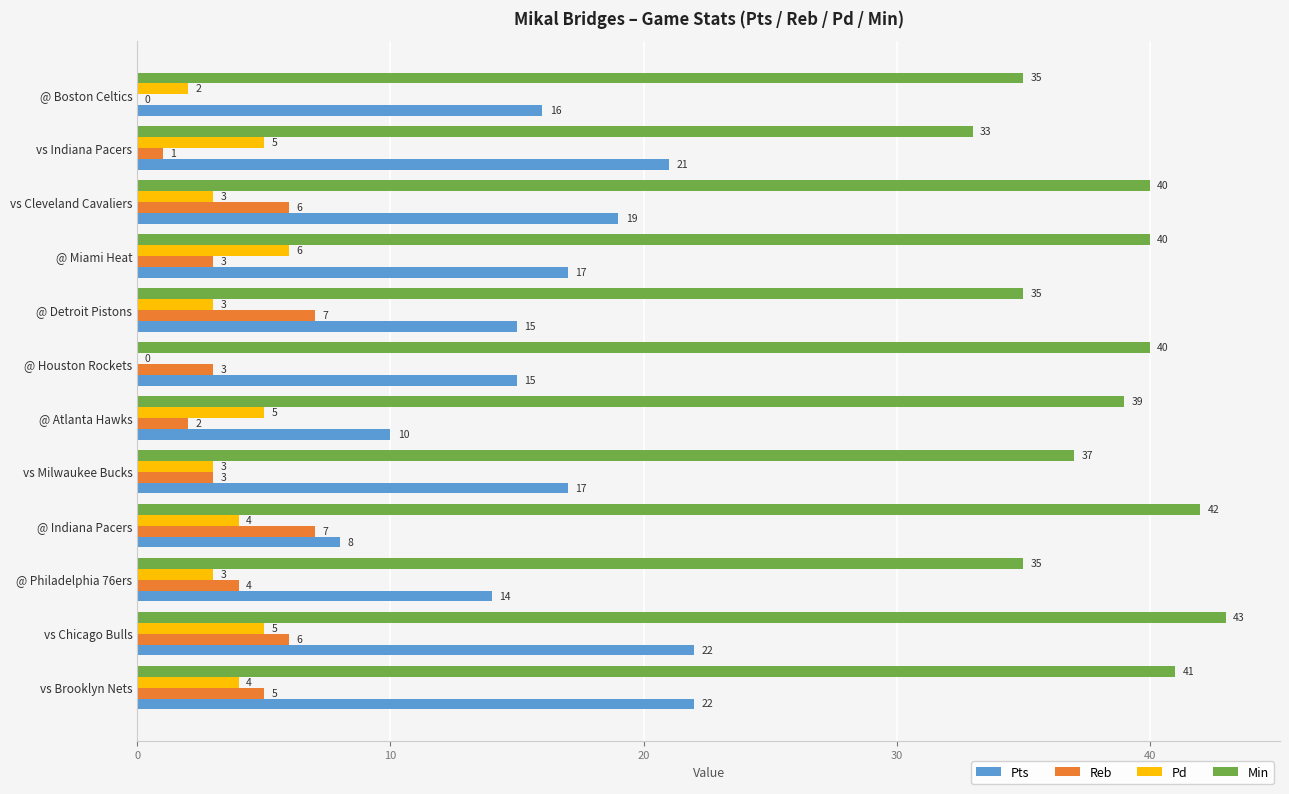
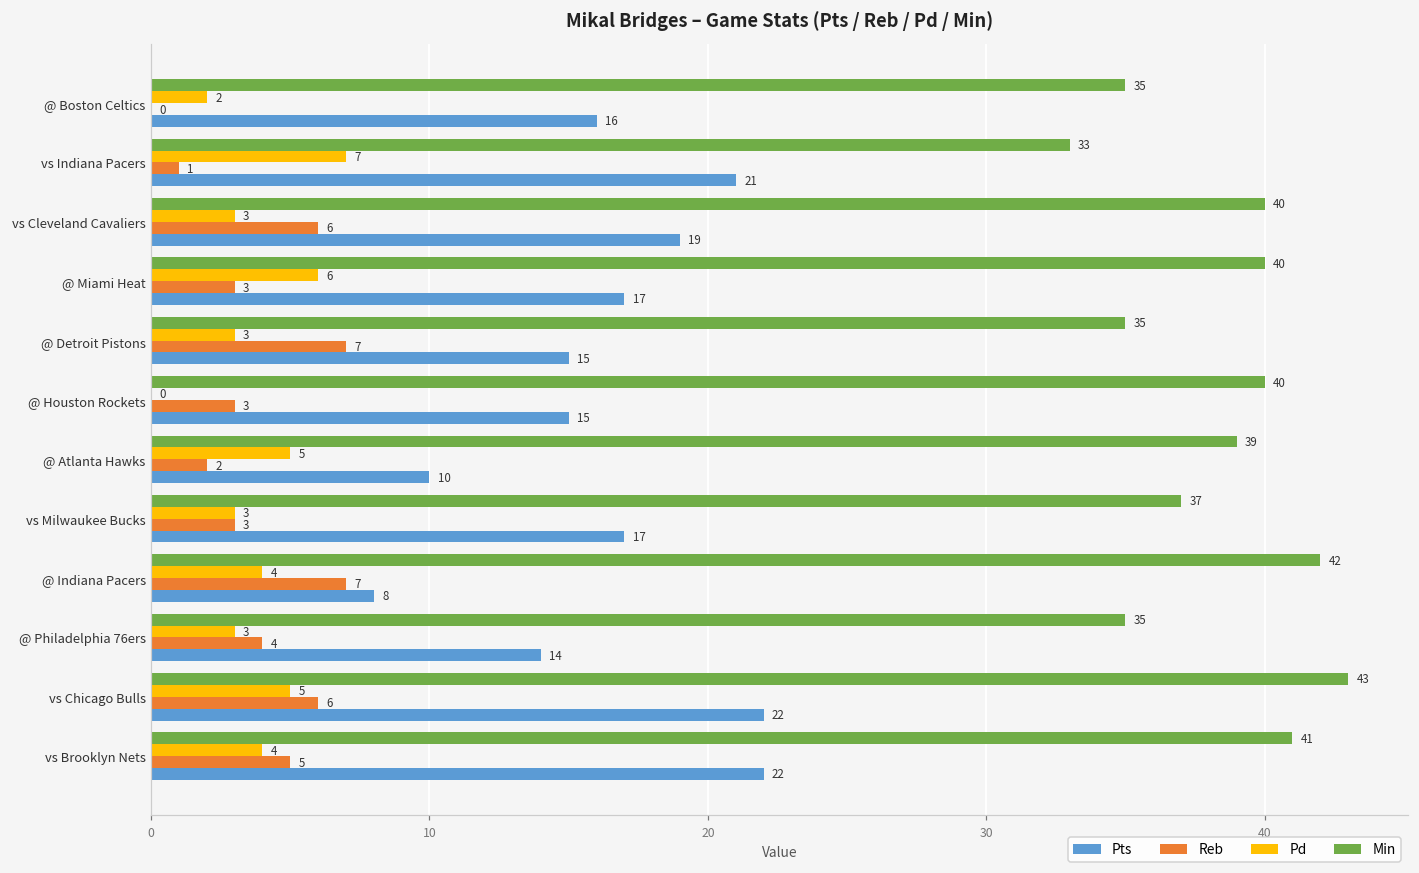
  {
    "Pts": {
      "@ Boston Celtics": 16,
      "vs Indiana Pacers": 21,
      "vs Cleveland Cavaliers": 19,
      "@ Miami Heat": 17,
      "@ Detroit Pistons": 15,
      "@ Houston Rockets": 15,
      "@ Atlanta Hawks": 10,
      "vs Milwaukee Bucks": 17,
      "@ Indiana Pacers": 8,
      "@ Philadelphia 76ers": 14,
      "vs Chicago Bulls": 22,
      "vs Brooklyn Nets": 22
    },
    "Reb": {
      "@ Boston Celtics": 0,
      "vs Indiana Pacers": 1,
      "vs Cleveland Cavaliers": 6,
      "@ Miami Heat": 3,
      "@ Detroit Pistons": 7,
      "@ Houston Rockets": 3,
      "@ Atlanta Hawks": 2,
      "vs Milwaukee Bucks": 3,
      "@ Indiana Pacers": 7,
      "@ Philadelphia 76ers": 4,
      "vs Chicago Bulls": 6,
      "vs Brooklyn Nets": 5
    },
    "Pd": {
      "@ Boston Celtics": 2,
-     "vs Indiana Pacers": 5,
+     "vs Indiana Pacers": 7,
      "vs Cleveland Cavaliers": 3,
      "@ Miami Heat": 6,
      "@ Detroit Pistons": 3,
      "@ Houston Rockets": 0,
      "@ Atlanta Hawks": 5,
      "vs Milwaukee Bucks": 3,
      "@ Indiana Pacers": 4,
      "@ Philadelphia 76ers": 3,
      "vs Chicago Bulls": 5,
      "vs Brooklyn Nets": 4
    },
    "Min": {
      "@ Boston Celtics": 35,
      "vs Indiana Pacers": 33,
      "vs Cleveland Cavaliers": 40,
      "@ Miami Heat": 40,
      "@ Detroit Pistons": 35,
      "@ Houston Rockets": 40,
      "@ Atlanta Hawks": 39,
      "vs Milwaukee Bucks": 37,
      "@ Indiana Pacers": 42,
      "@ Philadelphia 76ers": 35,
      "vs Chicago Bulls": 43,
      "vs Brooklyn Nets": 41
    }
  }
